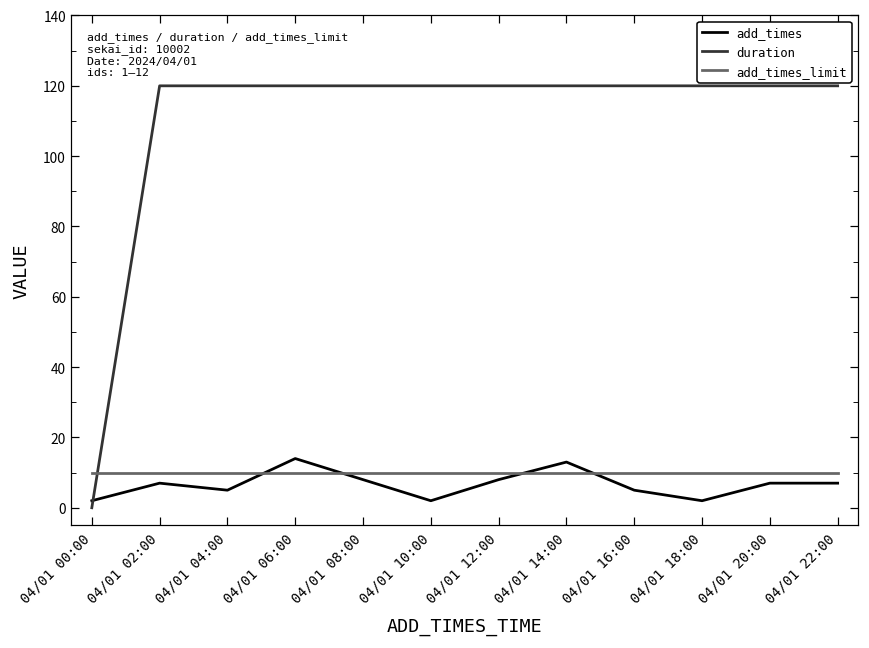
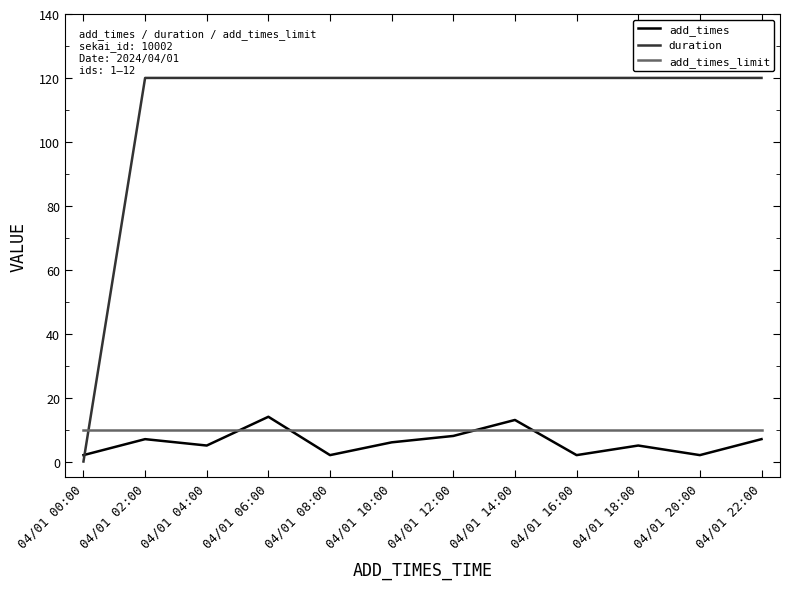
  {
    "add_times": {
      "04/01 00:00": 2,
      "04/01 02:00": 7,
      "04/01 04:00": 5,
      "04/01 06:00": 14,
-     "04/01 08:00": 8,
-     "04/01 10:00": 2,
+     "04/01 08:00": 2,
+     "04/01 10:00": 6,
      "04/01 12:00": 8,
      "04/01 14:00": 13,
-     "04/01 16:00": 5,
-     "04/01 18:00": 2,
-     "04/01 20:00": 7,
+     "04/01 16:00": 2,
+     "04/01 18:00": 5,
+     "04/01 20:00": 2,
      "04/01 22:00": 7
    },
    "duration": {
      "04/01 00:00": 0,
      "04/01 08:00": 120,
      "04/01 10:00": 120,
      "04/01 12:00": 120,
      "04/01 14:00": 120,
      "04/01 16:00": 120,
      "04/01 18:00": 120,
      "04/01 20:00": 120,
      "04/01 22:00": 120
    },
    "add_times_limit": {
      "04/01 00:00": 10,
      "04/01 02:00": 10,
      "04/01 04:00": 10,
      "04/01 06:00": 10,
      "04/01 08:00": 10,
      "04/01 10:00": 10,
      "04/01 12:00": 10,
      "04/01 14:00": 10,
      "04/01 16:00": 10,
      "04/01 18:00": 10,
      "04/01 20:00": 10,
      "04/01 22:00": 10
    }
  }
